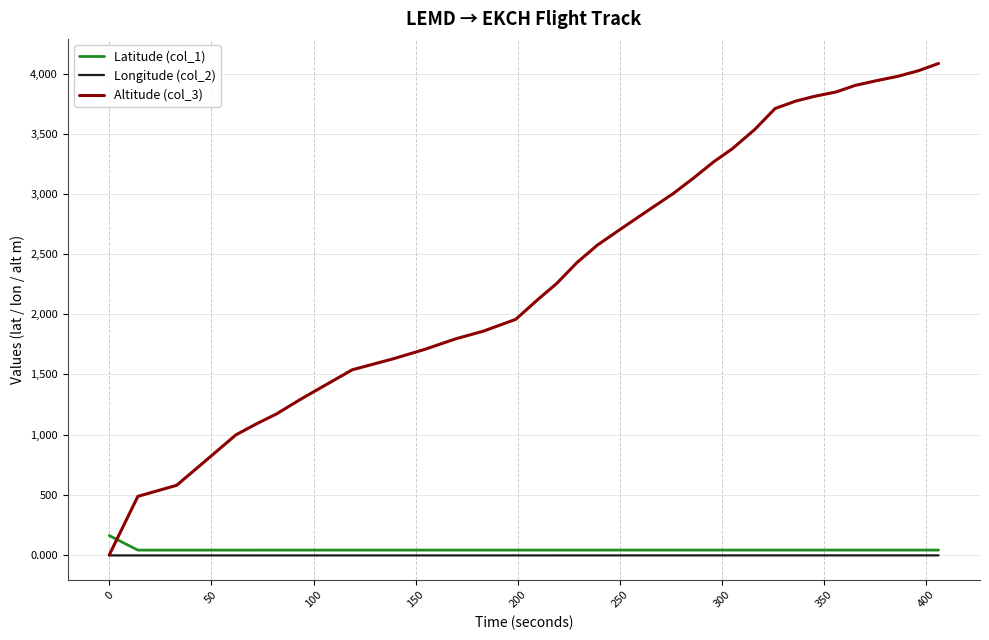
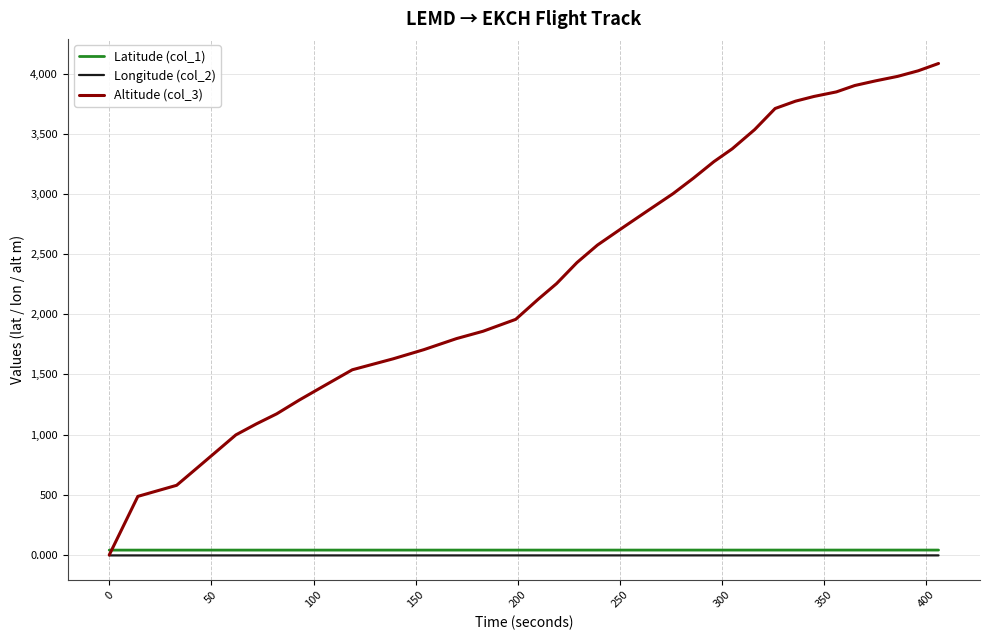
  {
    "Latitude (col_1)": {
-     "0": 160
+     "0": 40
    }
  }
